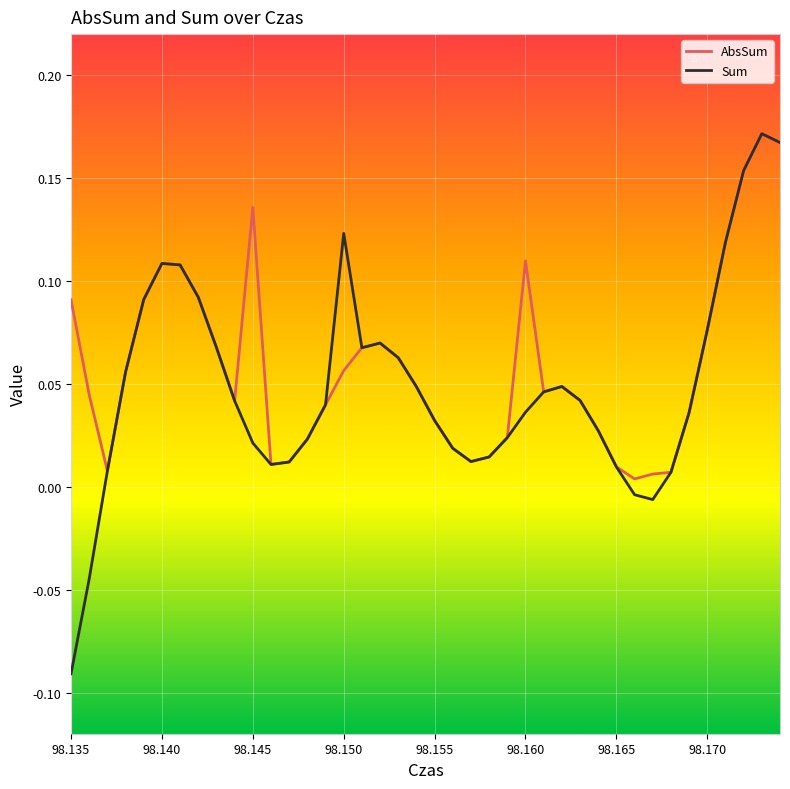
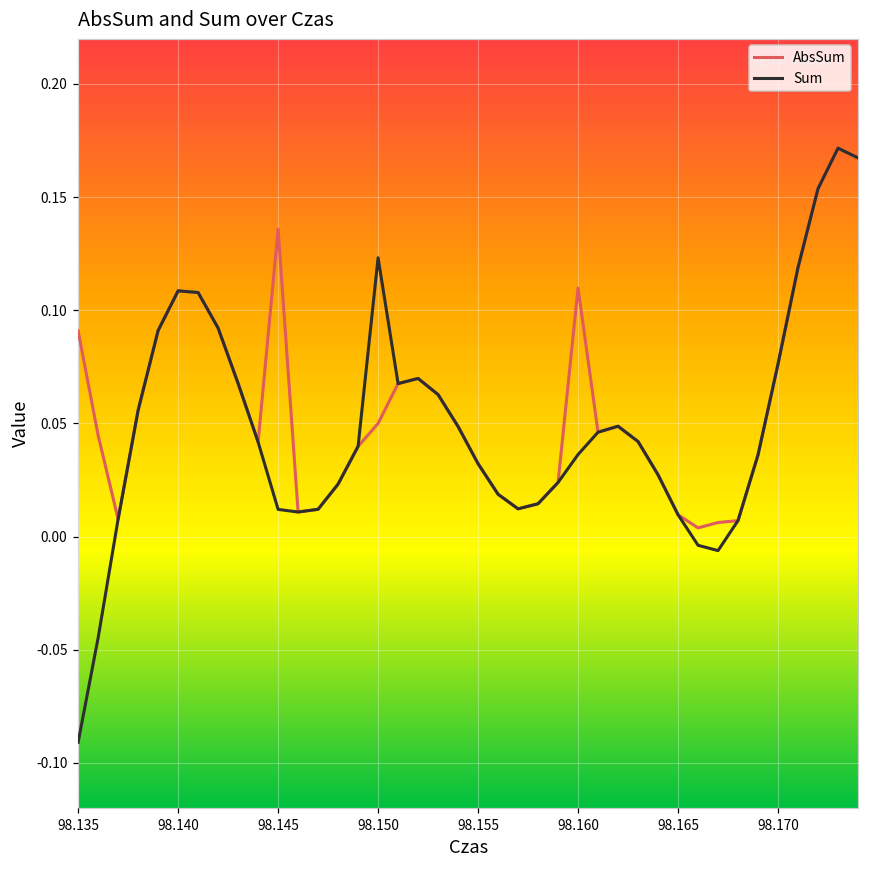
  {
    "AbsSum": {
      "98.135": 0.091,
      "98.145": 0.136,
-     "98.150": 0.056,
+     "98.150": 0.050,
      "98.160": 0.110
    },
    "Sum": {
      "98.135": -0.091,
-     "98.145": 0.021,
+     "98.145": 0.012,
      "98.150": 0.123,
      "98.160": 0.036
    }
  }
